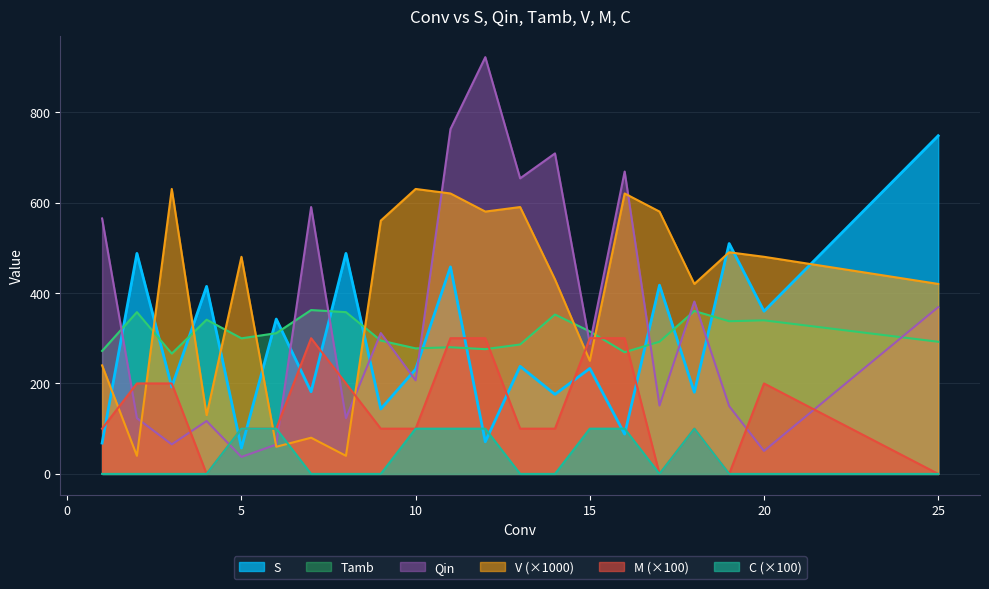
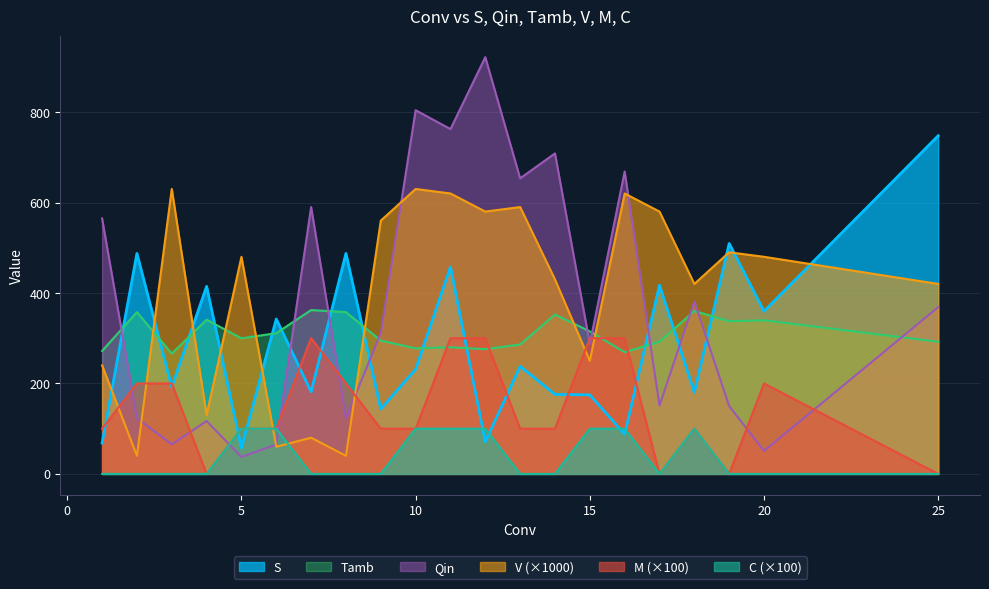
  {
    "S": {
      "5": 60,
      "10": 230,
-     "15": 230,
+     "15": 170,
      "20": 360,
      "25": 750
    },
    "Qin": {
      "5": 40,
-     "10": 210,
+     "10": 800,
      "15": 290,
      "20": 50,
      "25": 370
    },
    "V (×1000)": {
      "5": 480,
      "10": 630,
      "15": 250,
      "20": 480,
      "25": 420
    },
    "M (×100)": {
      "15": 300,
      "20": 200
    }
  }
